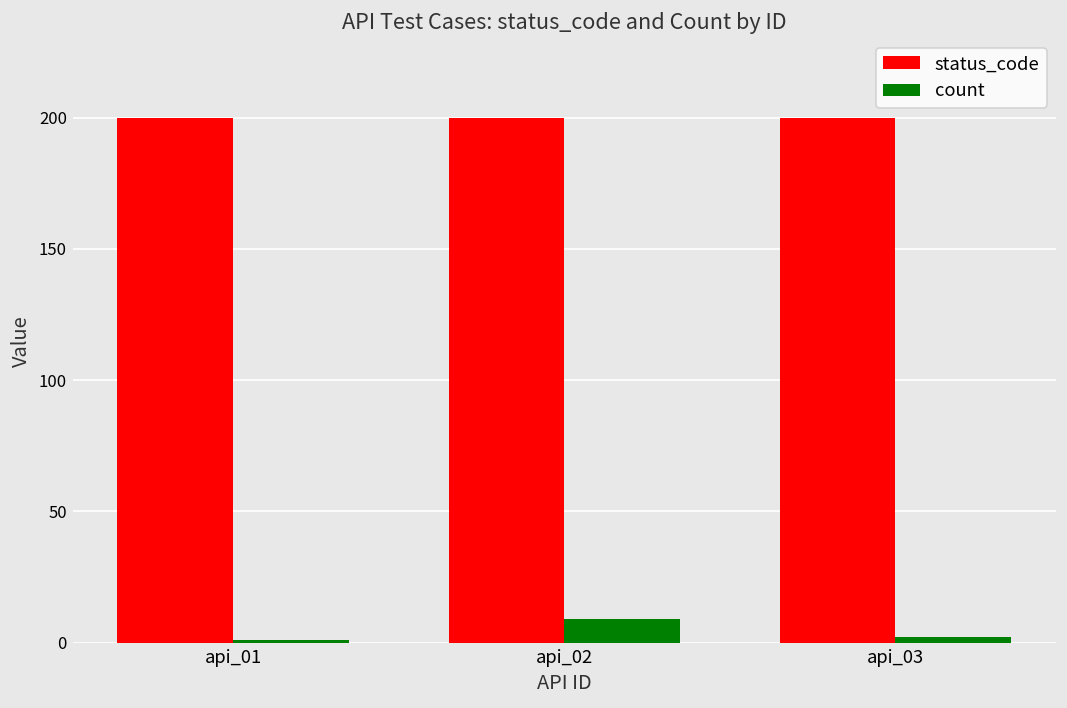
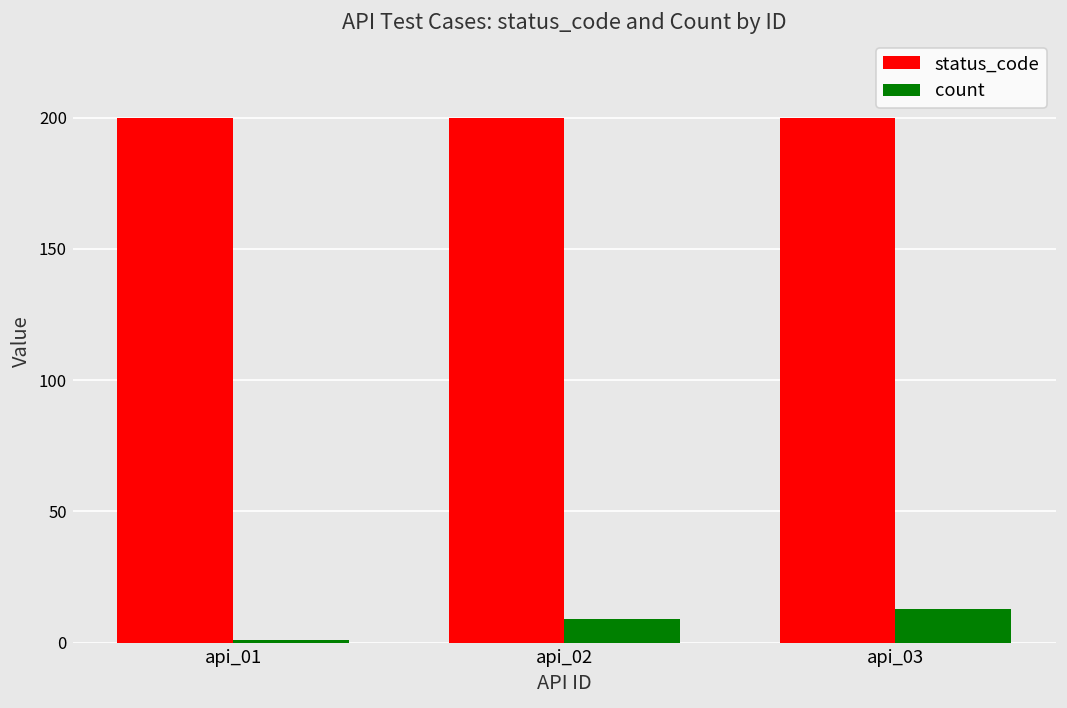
  {
    "status_code": {
      "api_01": 200,
      "api_02": 200,
      "api_03": 200
    },
    "count": {
      "api_02": 9,
-     "api_03": 2
+     "api_03": 13
    }
  }
